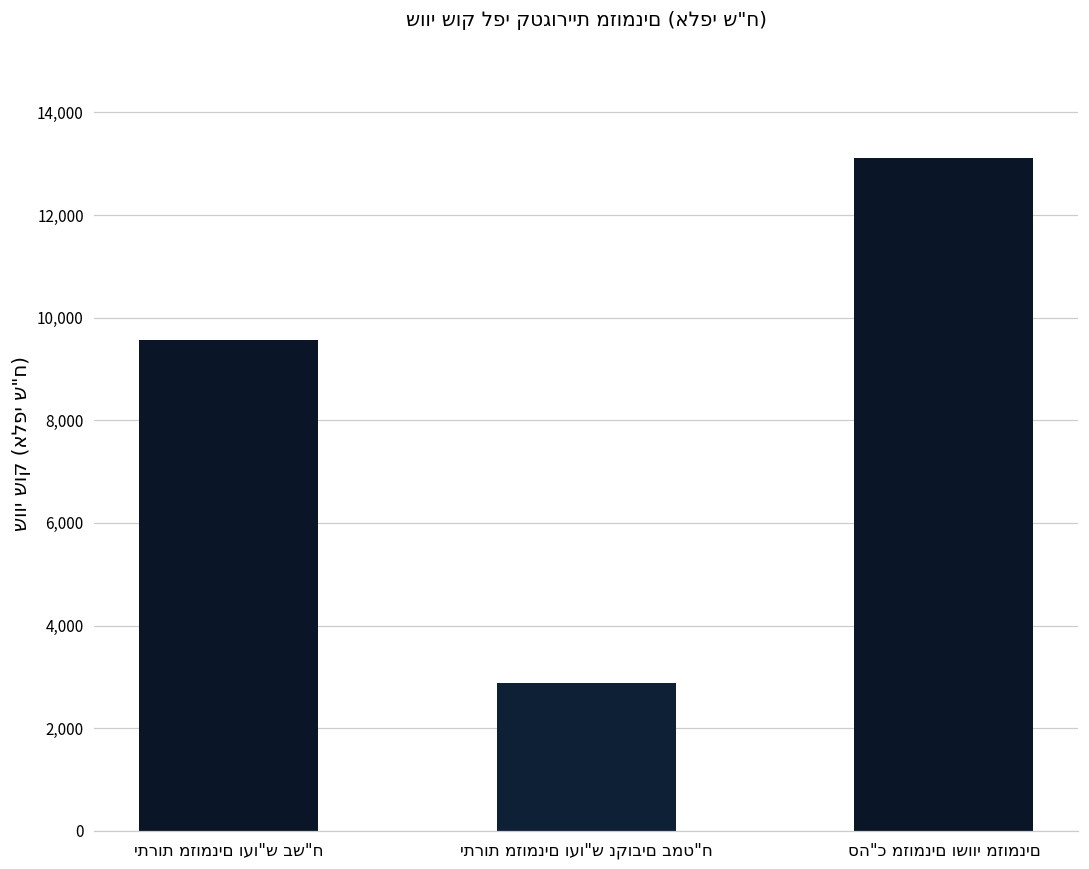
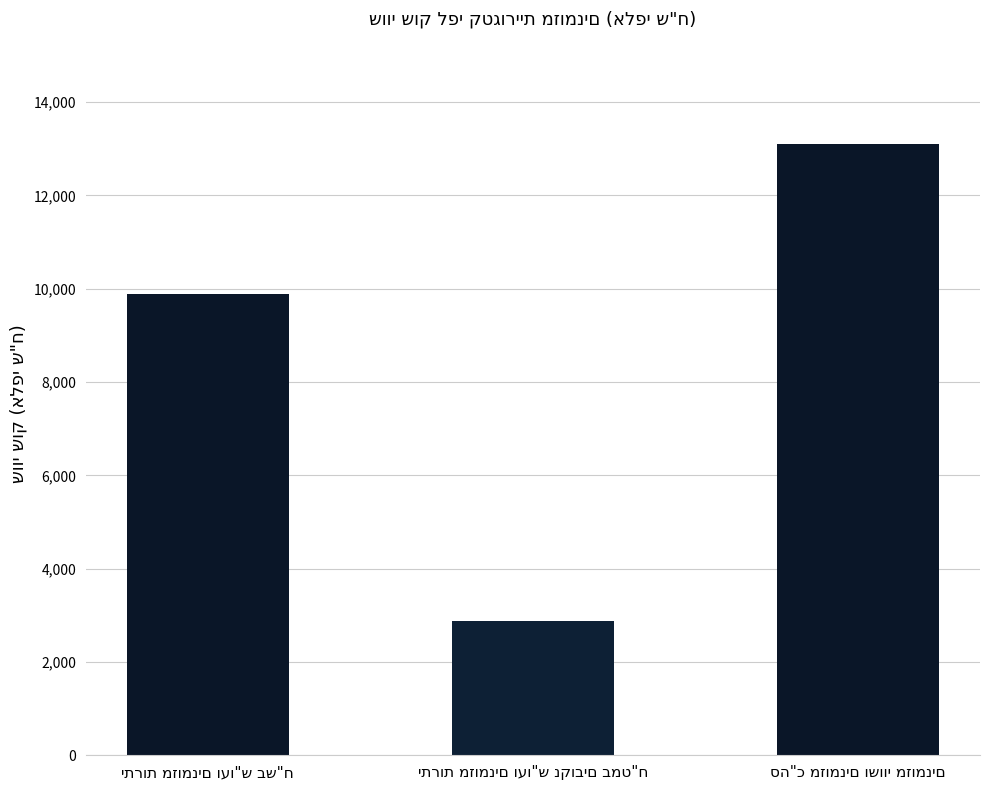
  {
-   "יתרות מזומנים ועו\"ש בש\"ח": "9,600",
+   "יתרות מזומנים ועו\"ש בש\"ח": "9,900",
    "יתרות מזומנים ועו\"ש נקובים במט\"ח": "2,900",
    "סה\"כ מזומנים ושווי מזומנים": "13,100"
  }
